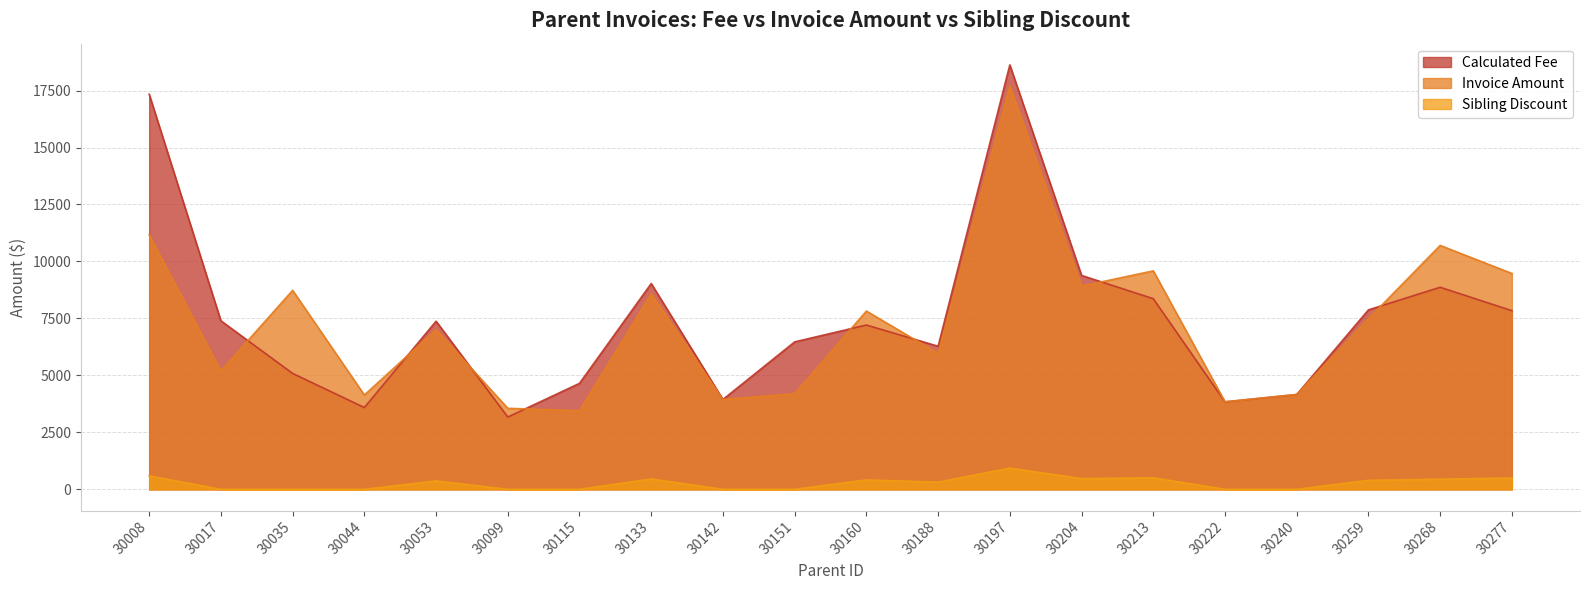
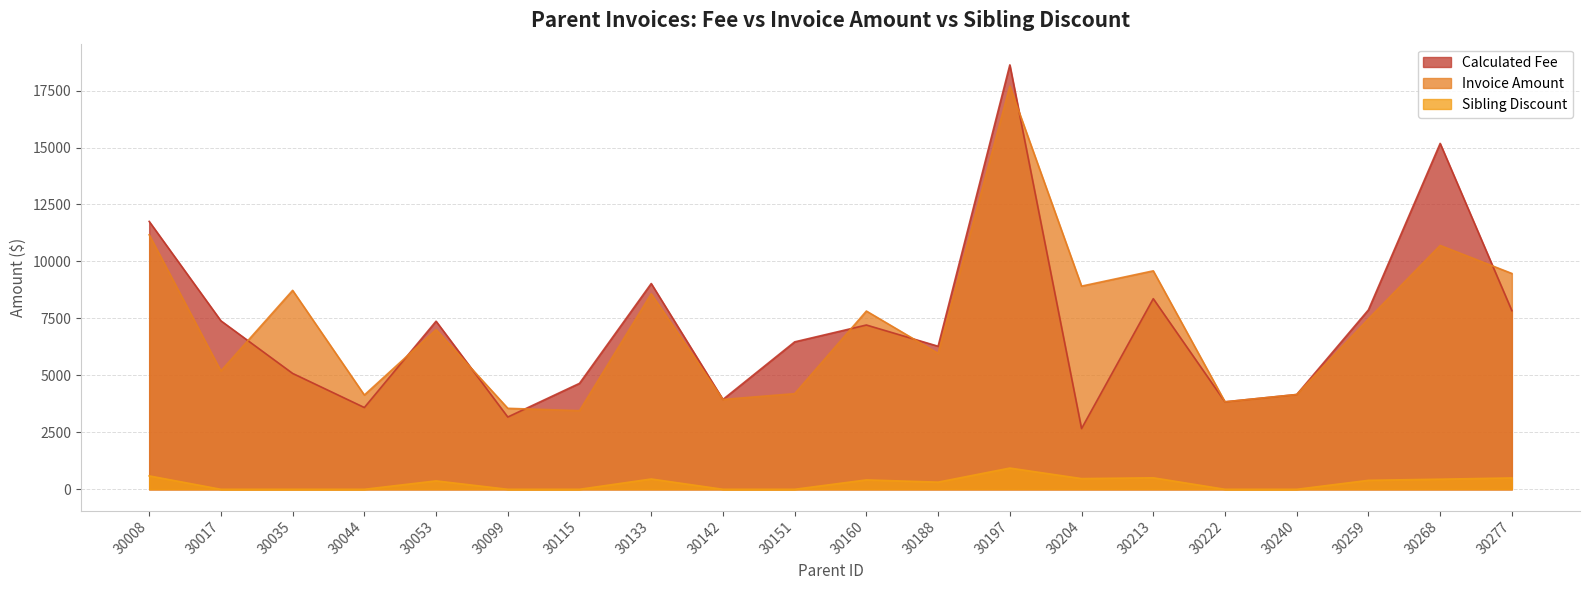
  {
    "Calculated Fee": {
-     "30008": 17300,
+     "30008": 11800,
      "30017": 7400,
      "30035": 5100,
      "30044": 3600,
      "30053": 7400,
      "30099": 3200,
      "30115": 4700,
      "30133": 9000,
      "30151": 6500,
      "30160": 7200,
      "30188": 6300,
      "30197": 18600,
-     "30204": 9400,
+     "30204": 2700,
      "30213": 8400,
      "30259": 7900,
-     "30268": 8900,
+     "30268": 15200,
      "30277": 7800
    }
  }
